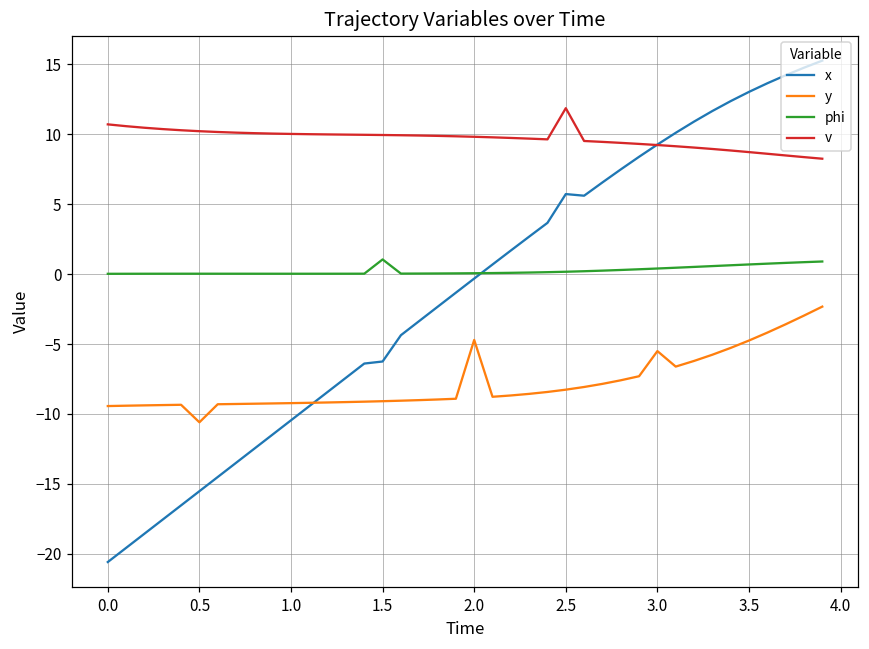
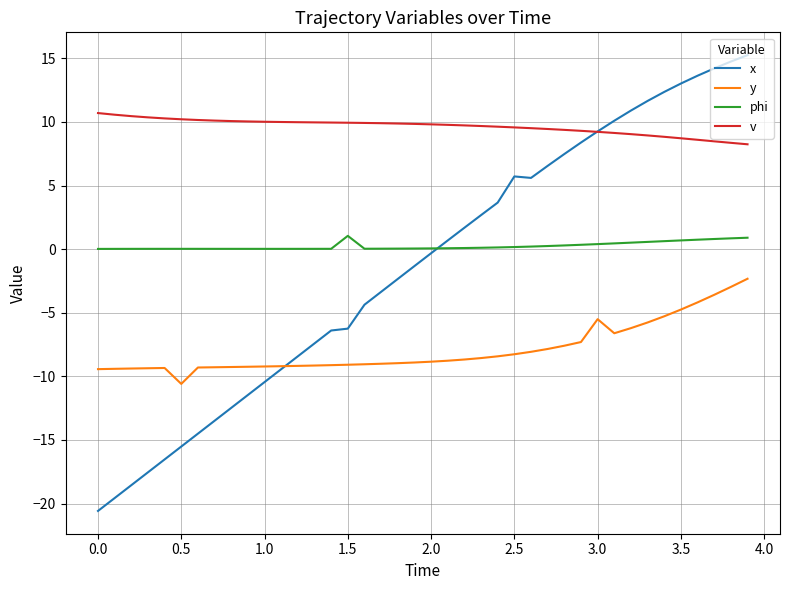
  {
    "x": {
      "0.0": -20.6,
      "0.5": -15.5,
      "1.0": -10.5,
      "1.5": -6.3,
      "2.0": -0.3,
      "2.5": 5.7,
      "3.5": 13.0
    },
    "y": {
      "0.0": -9.4,
      "0.5": -10.6,
      "1.0": -9.2,
      "1.5": -9.1,
-     "2.0": -4.7,
+     "2.0": -8.8,
      "2.5": -8.3,
      "3.0": -5.5,
      "3.5": -4.8
    },
    "phi": {
      "0.0": 0.0,
      "0.5": 0.0,
      "1.0": 0.0,
      "1.5": 1.0,
      "2.0": 0.1,
      "2.5": 0.2,
      "3.0": 0.4,
      "3.5": 0.7
    },
    "v": {
      "0.0": 10.7,
      "0.5": 10.2,
      "1.0": 10.0,
      "1.5": 9.9,
      "2.0": 9.8,
-     "2.5": 11.9,
+     "2.5": 9.6,
      "3.5": 8.7
    }
  }
